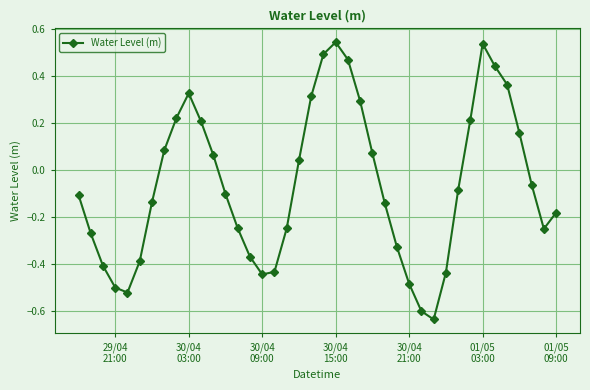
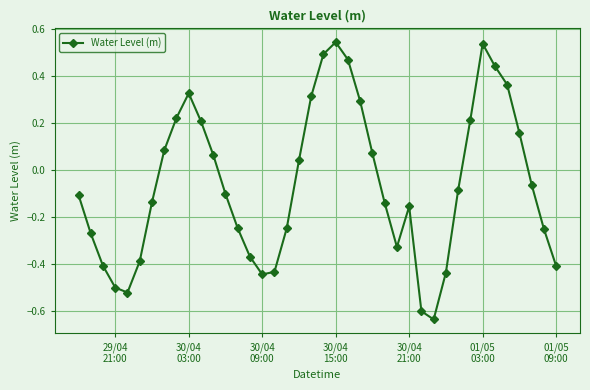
  {
    "29/04 21:00": -0.50,
    "30/04 03:00": 0.33,
    "30/04 09:00": -0.44,
    "30/04 15:00": 0.55,
-   "30/04 21:00": -0.48,
+   "30/04 21:00": -0.15,
    "01/05 03:00": 0.54,
-   "01/05 09:00": -0.18
+   "01/05 09:00": -0.41
  }
